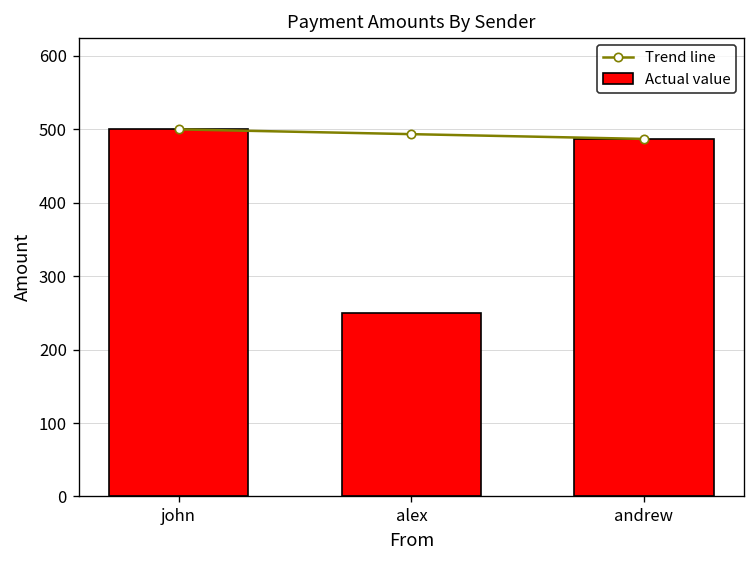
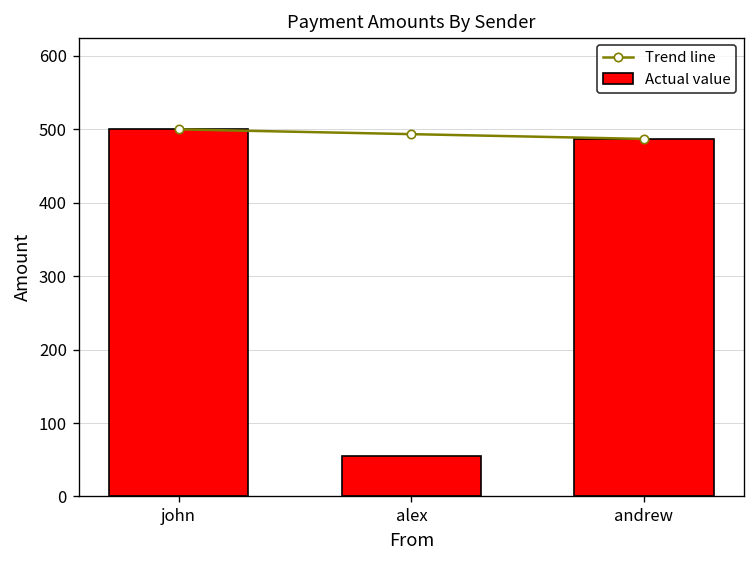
  {
    "Trend line": {
      "john": 500,
      "alex": 490,
      "andrew": 490
    },
    "Actual value": {
      "john": 500,
-     "alex": 250,
+     "alex": 60,
      "andrew": 490
    }
  }
